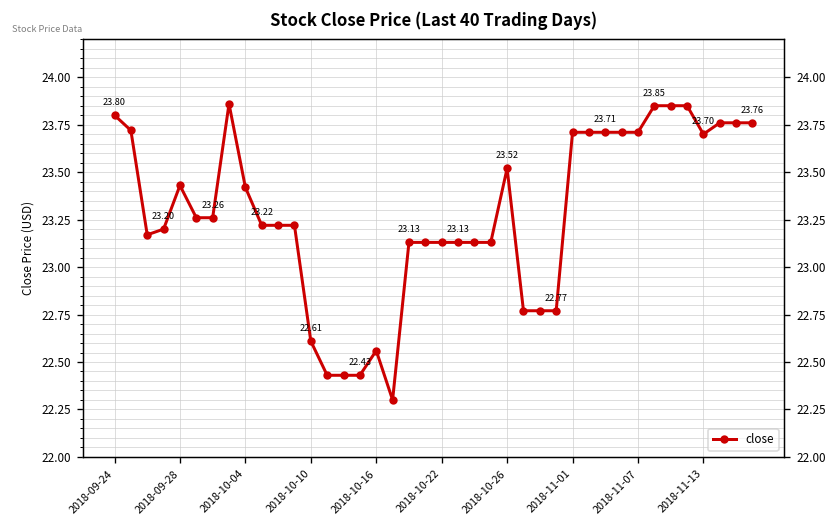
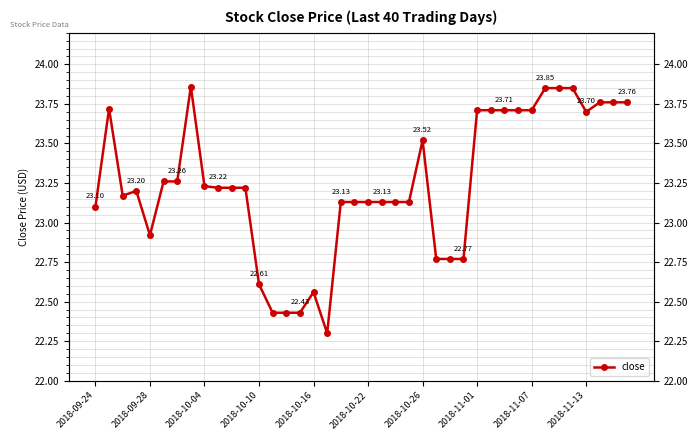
  {
-   "2018-09-24": 23.80,
-   "2018-09-28": 23.43,
-   "2018-10-04": 23.42,
+   "2018-09-24": 23.10,
+   "2018-09-28": 22.92,
+   "2018-10-04": 23.23,
    "2018-10-10": 22.61,
    "2018-10-26": 23.52,
    "2018-11-13": 23.70
  }
